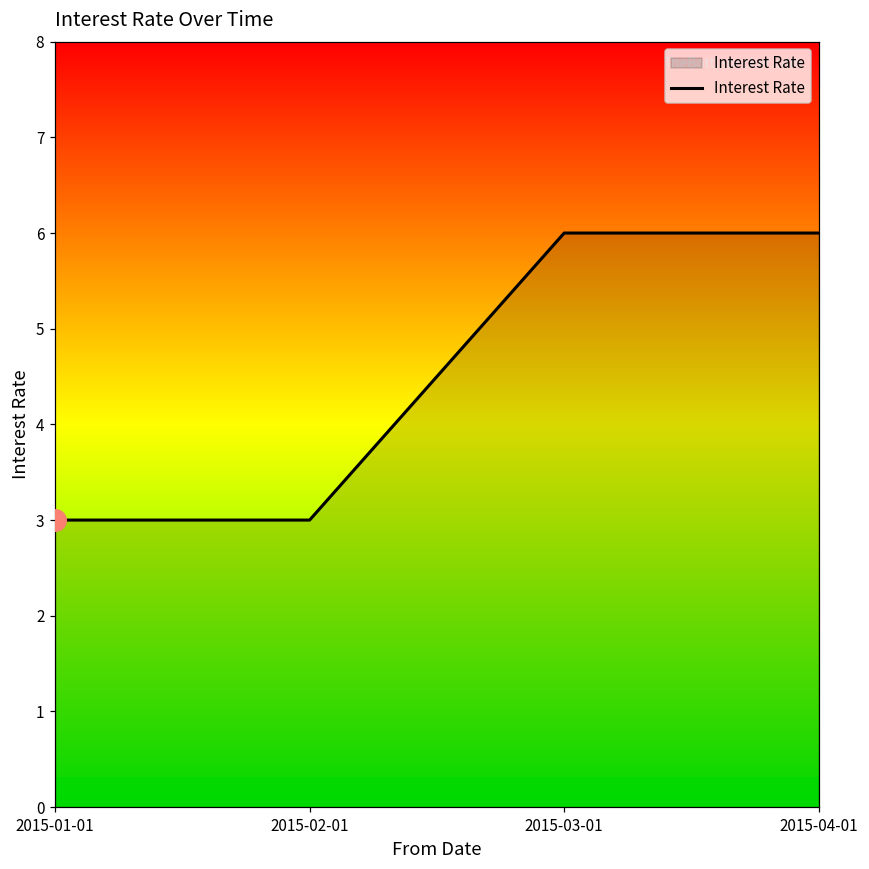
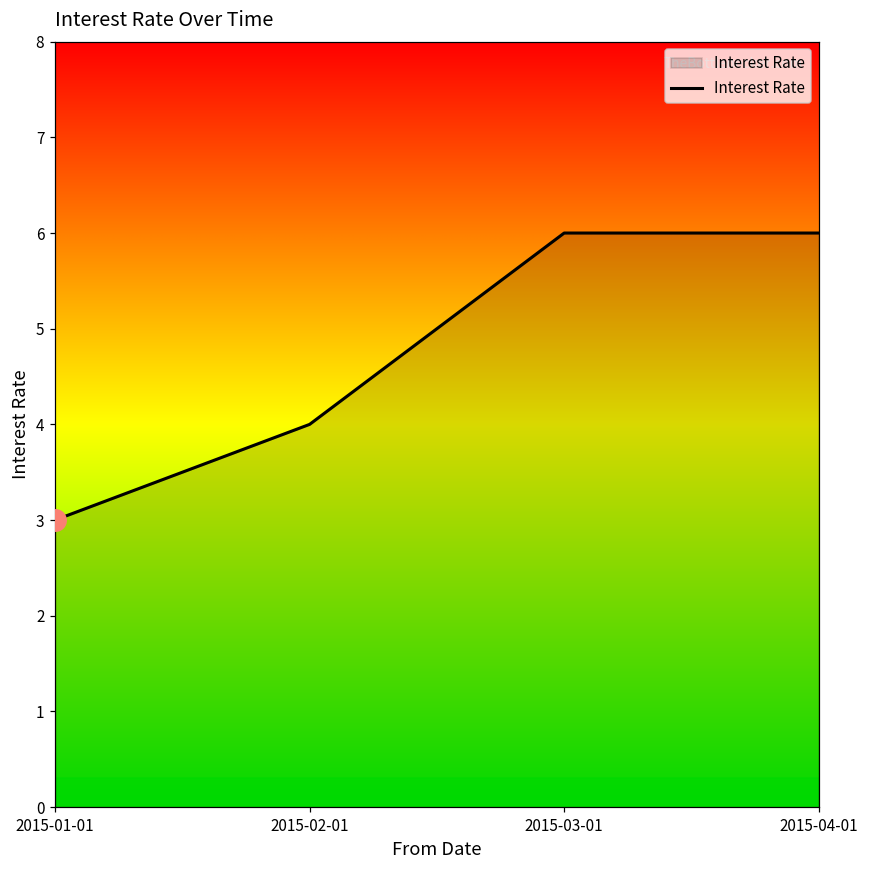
  {
    "Interest Rate": {
-     "2015-02-01": 3,
+     "2015-02-01": 4,
      "2015-03-01": 6,
      "2015-04-01": 6
    }
  }
